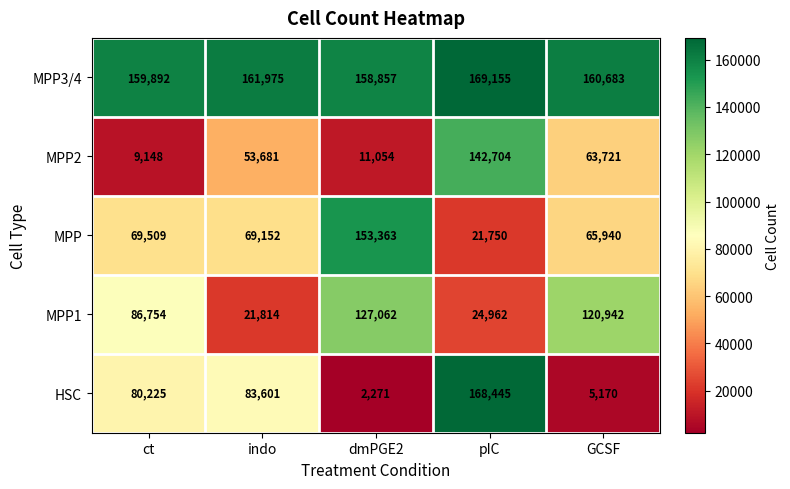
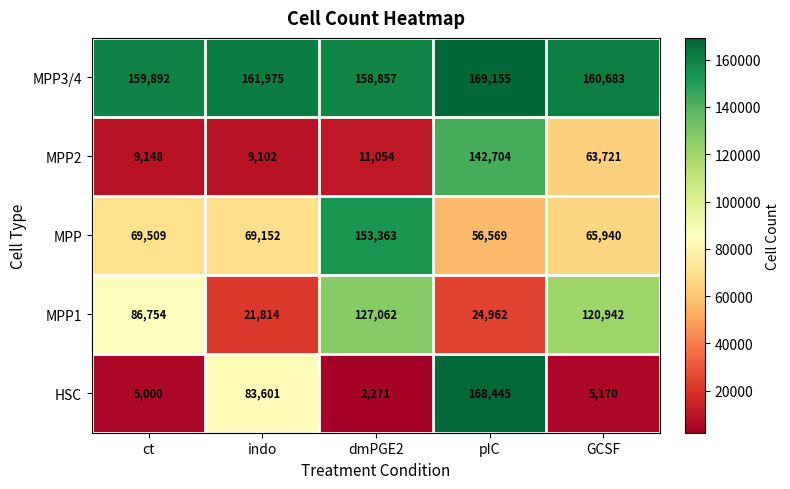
  {
    "MPP3/4": {
      "ct": "159,892",
      "indo": "161,975",
      "dmPGE2": "158,857",
      "pIC": "169,155",
      "GCSF": "160,683"
    },
    "MPP2": {
      "ct": "9,148",
-     "indo": "53,681",
+     "indo": "9,102",
      "dmPGE2": "11,054",
      "pIC": "142,704",
      "GCSF": "63,721"
    },
    "MPP": {
      "ct": "69,509",
      "indo": "69,152",
      "dmPGE2": "153,363",
-     "pIC": "21,750",
+     "pIC": "56,569",
      "GCSF": "65,940"
    },
    "MPP1": {
      "ct": "86,754",
      "indo": "21,814",
      "dmPGE2": "127,062",
      "pIC": "24,962",
      "GCSF": "120,942"
    },
    "HSC": {
-     "ct": "80,225",
+     "ct": "5,000",
      "indo": "83,601",
      "dmPGE2": "2,271",
      "pIC": "168,445",
      "GCSF": "5,170"
    }
  }
